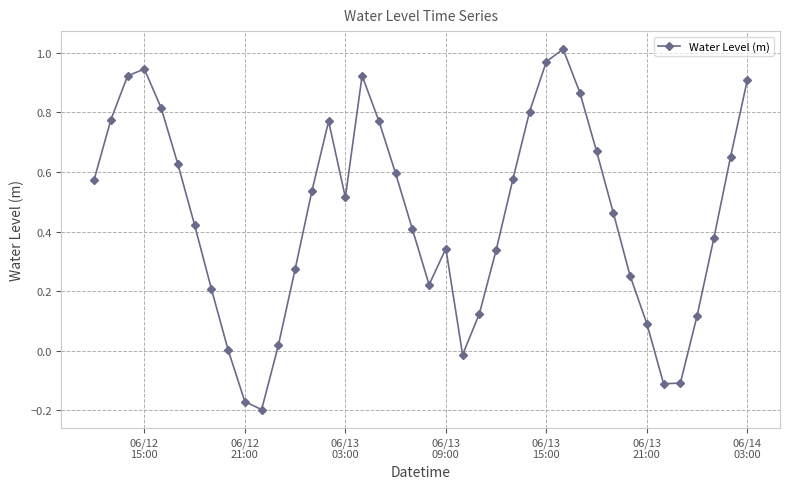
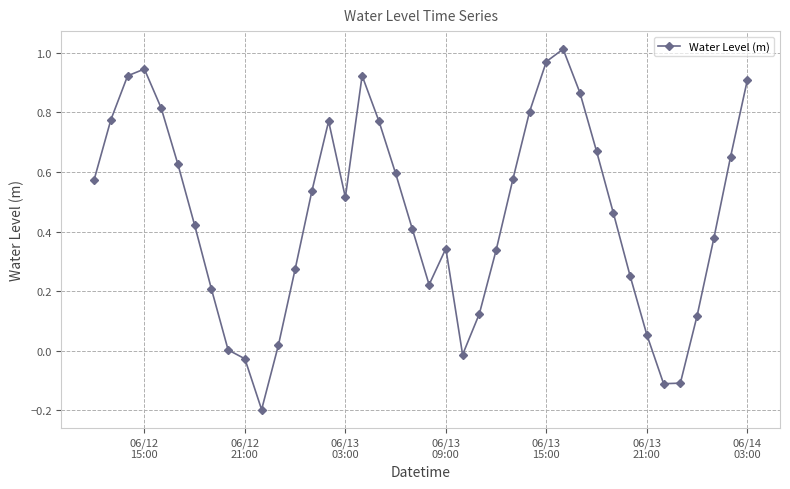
  {
    "06/12 15:00": 0.95,
-   "06/12 21:00": -0.17,
+   "06/12 21:00": -0.03,
    "06/13 03:00": 0.51,
    "06/13 09:00": 0.34,
    "06/13 15:00": 0.97,
-   "06/13 21:00": 0.09,
+   "06/13 21:00": 0.05,
    "06/14 03:00": 0.91
  }
